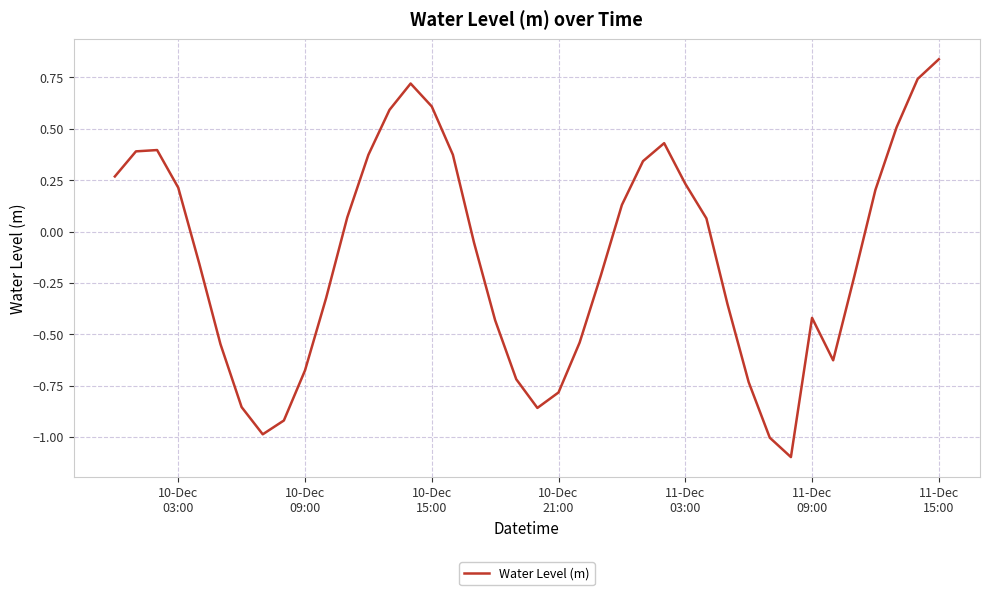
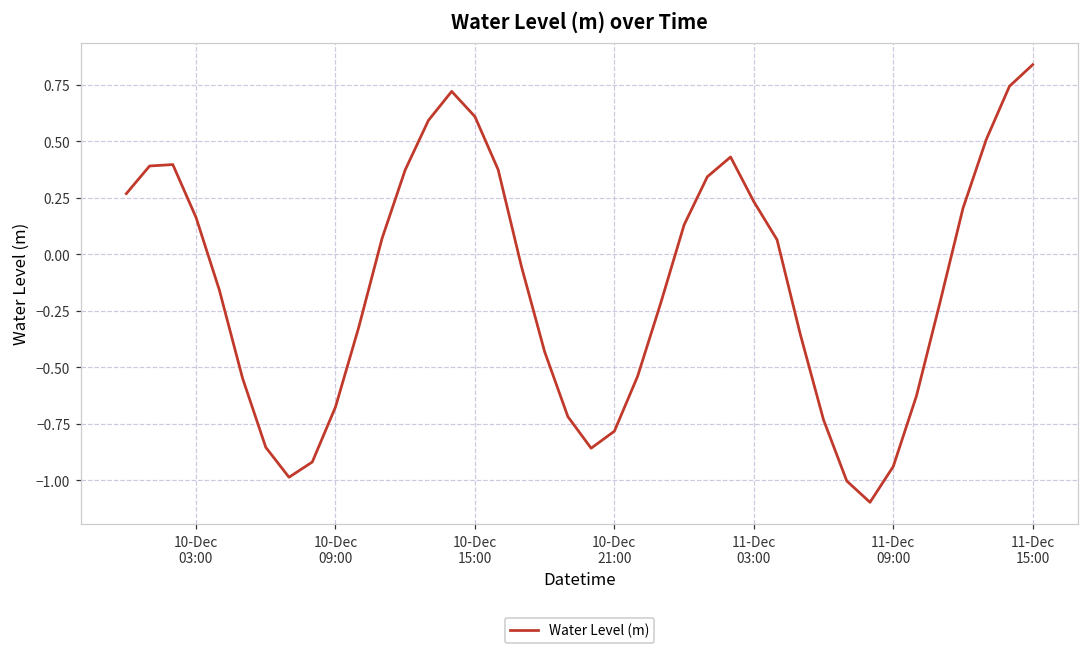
  {
-   "10-Dec 03:00": 0.21,
+   "10-Dec 03:00": 0.16,
    "10-Dec 09:00": -0.68,
    "10-Dec 15:00": 0.61,
    "10-Dec 21:00": -0.78,
    "11-Dec 03:00": 0.23,
-   "11-Dec 09:00": -0.42,
+   "11-Dec 09:00": -0.94,
    "11-Dec 15:00": 0.84
  }
